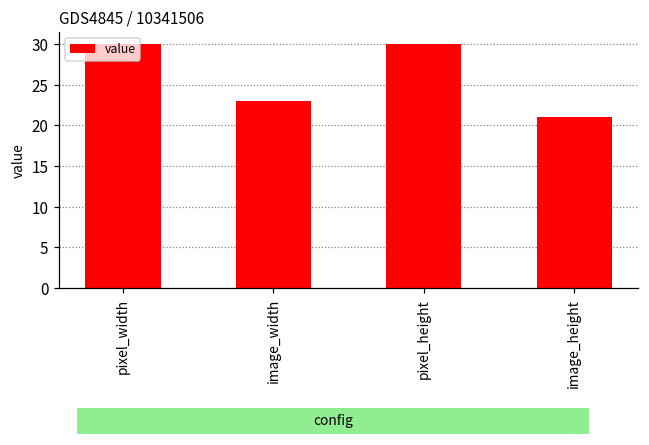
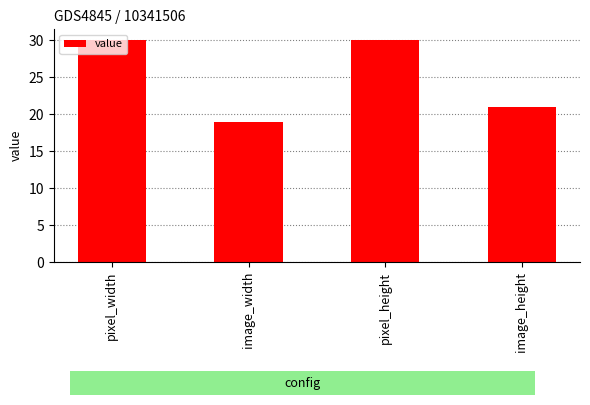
  {
-   "image_width": 23,
+   "image_width": 19,
    "pixel_height": 30,
    "image_height": 21
  }
